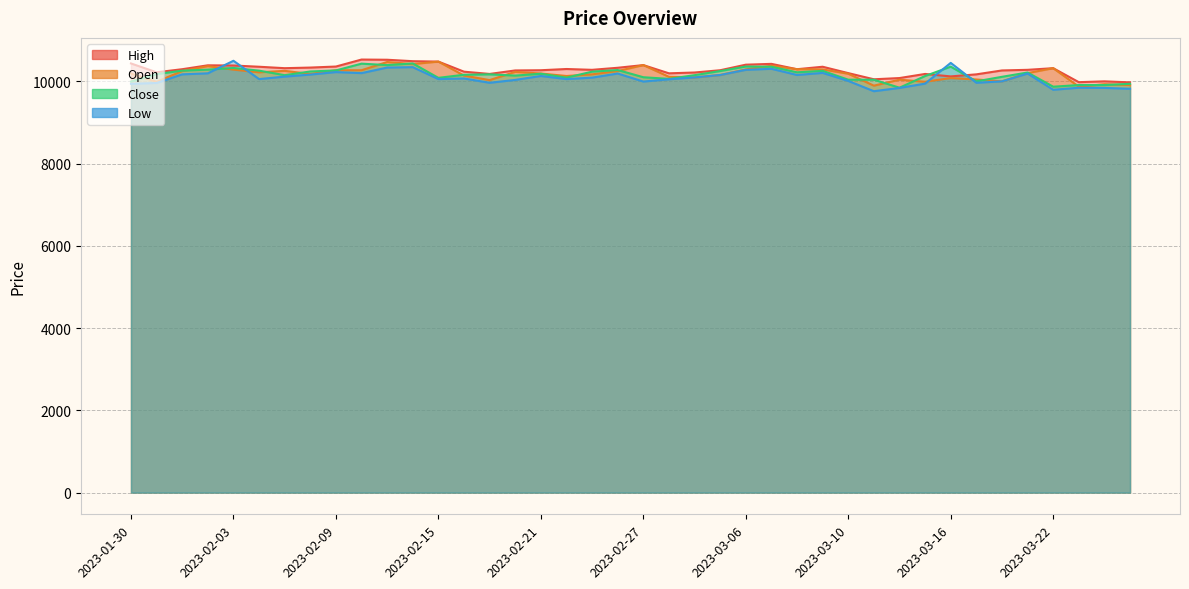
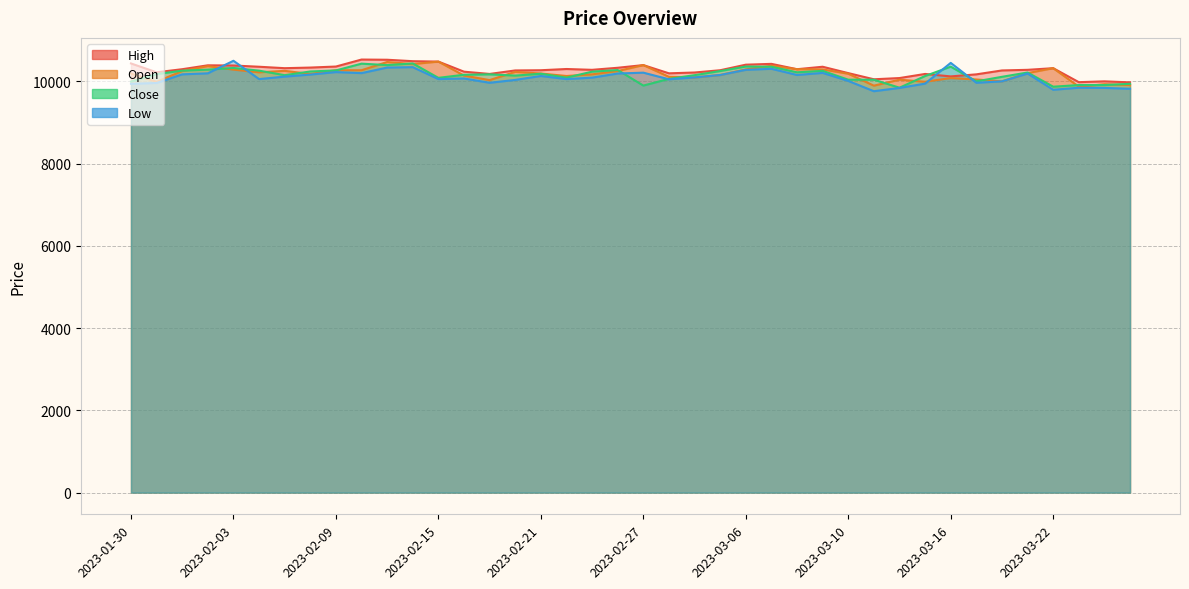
  {
    "Close": {
-     "2023-02-27": 10100,
+     "2023-02-27": 9900,
      "2023-03-16": 10400,
      "2023-03-22": 9900
    },
    "Low": {
      "2023-02-03": 10500,
-     "2023-02-27": 10000,
+     "2023-02-27": 10200,
      "2023-03-16": 10400,
      "2023-03-22": 9800
    }
  }
